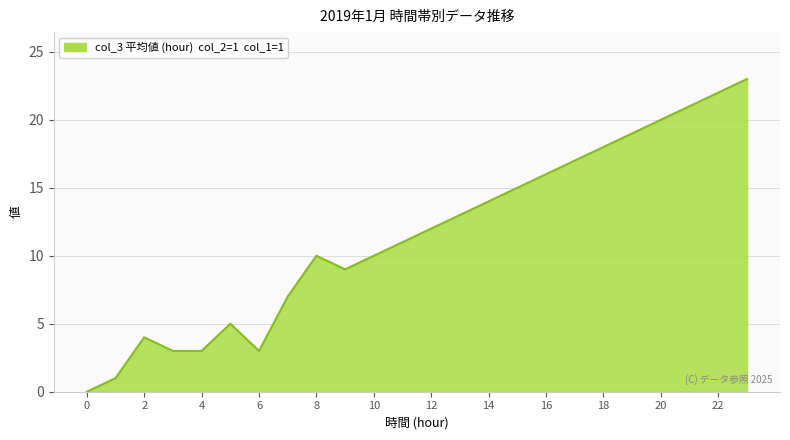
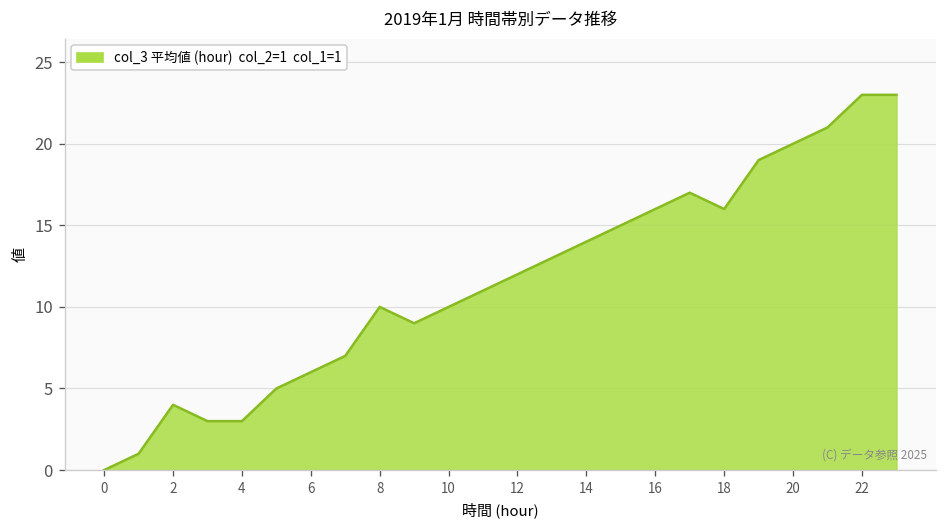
  {
    "0": 0,
    "2": 4,
    "4": 3,
-   "6": 3,
+   "6": 6,
    "8": 10,
    "10": 10,
    "12": 12,
    "14": 14,
    "16": 16,
-   "18": 18,
+   "18": 16,
    "20": 20,
-   "22": 22
+   "22": 23
  }
